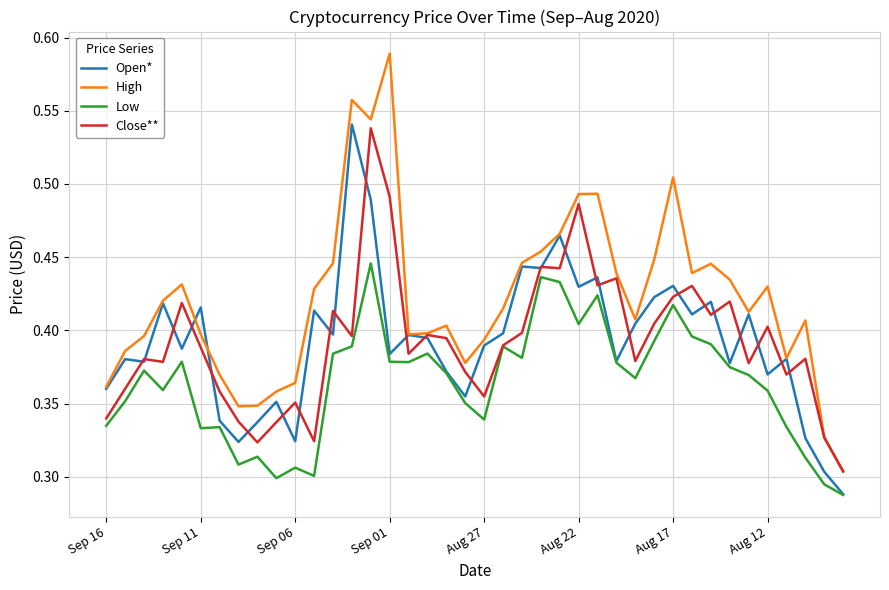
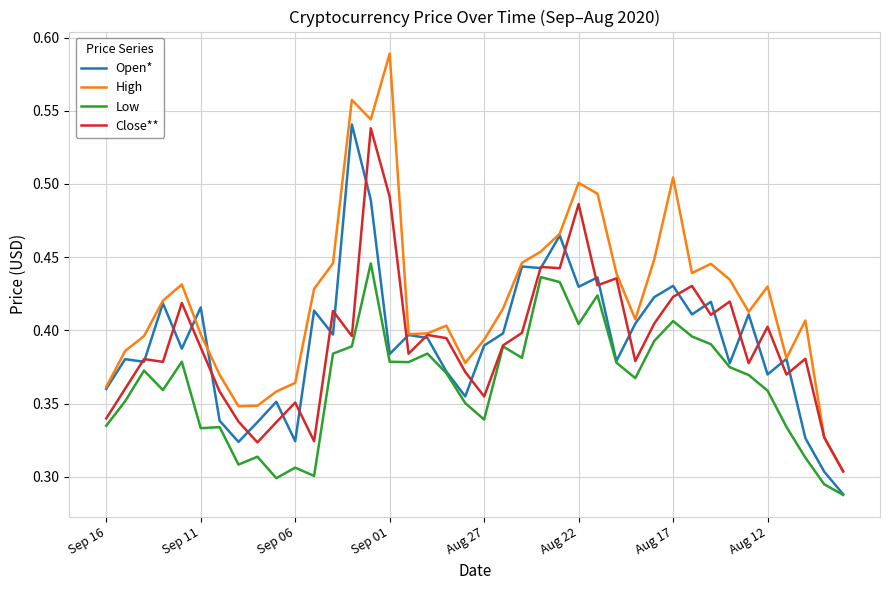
  {
    "Open*": {
      "Sep 11": 0.416,
      "Sep 06": 0.324,
      "Sep 01": 0.384,
      "Aug 27": 0.390,
      "Aug 22": 0.430,
      "Aug 17": 0.430,
      "Aug 12": 0.370
    },
    "High": {
      "Sep 11": 0.397,
      "Sep 06": 0.364,
      "Sep 01": 0.589,
      "Aug 27": 0.394,
-     "Aug 22": 0.493,
+     "Aug 22": 0.501,
      "Aug 17": 0.505,
      "Aug 12": 0.430
    },
    "Low": {
      "Sep 16": 0.335,
      "Sep 11": 0.333,
      "Sep 06": 0.306,
      "Sep 01": 0.379,
      "Aug 27": 0.339,
      "Aug 22": 0.404,
-     "Aug 17": 0.417,
+     "Aug 17": 0.406,
      "Aug 12": 0.359
    },
    "Close**": {
      "Sep 16": 0.340,
      "Sep 11": 0.388,
      "Sep 06": 0.351,
      "Sep 01": 0.491,
      "Aug 27": 0.355,
      "Aug 22": 0.486,
      "Aug 17": 0.423,
      "Aug 12": 0.402
    }
  }
